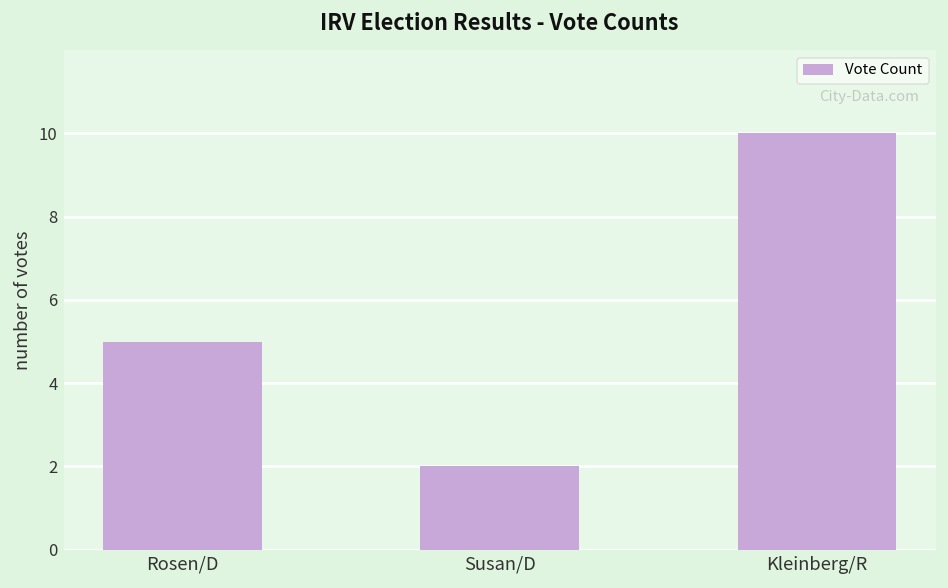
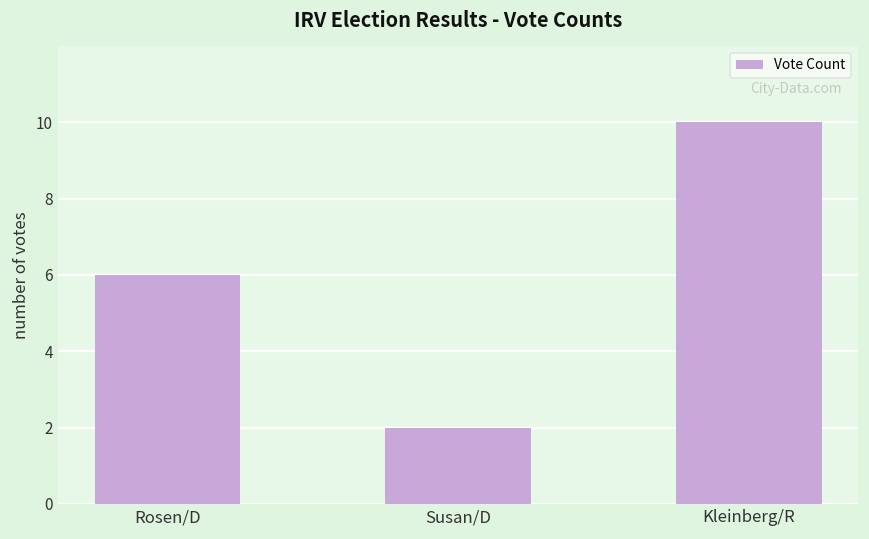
  {
-   "Rosen/D": 5,
+   "Rosen/D": 6,
    "Susan/D": 2,
    "Kleinberg/R": 10
  }
